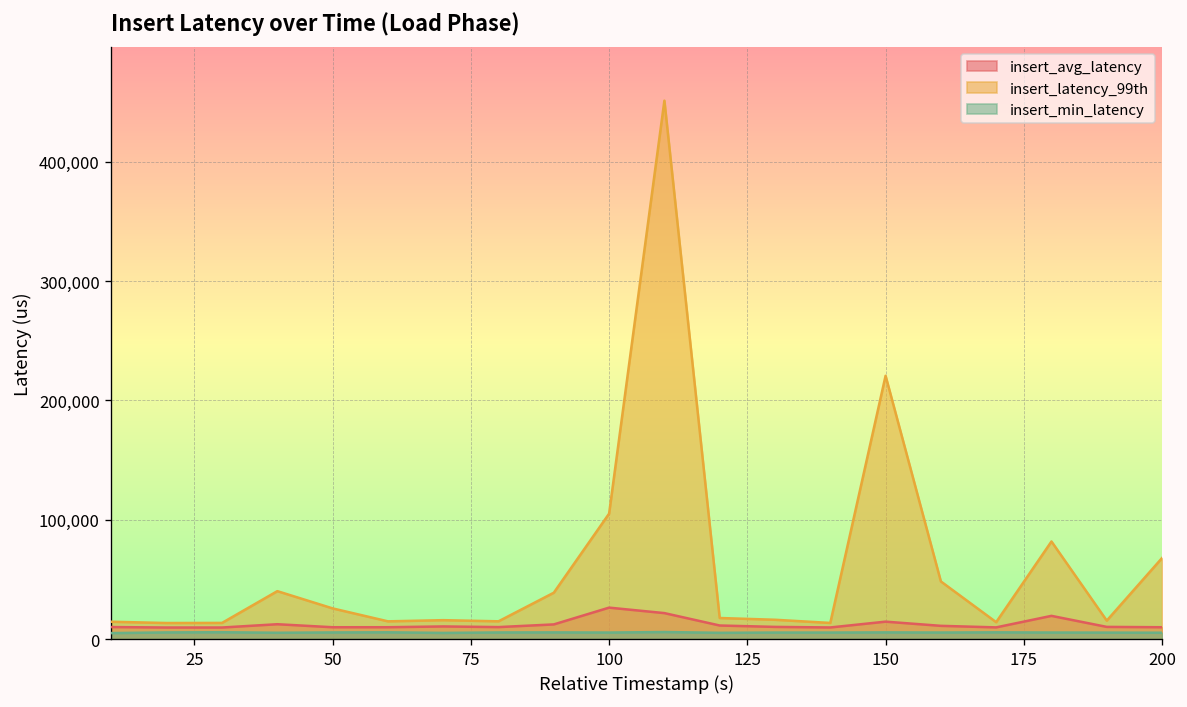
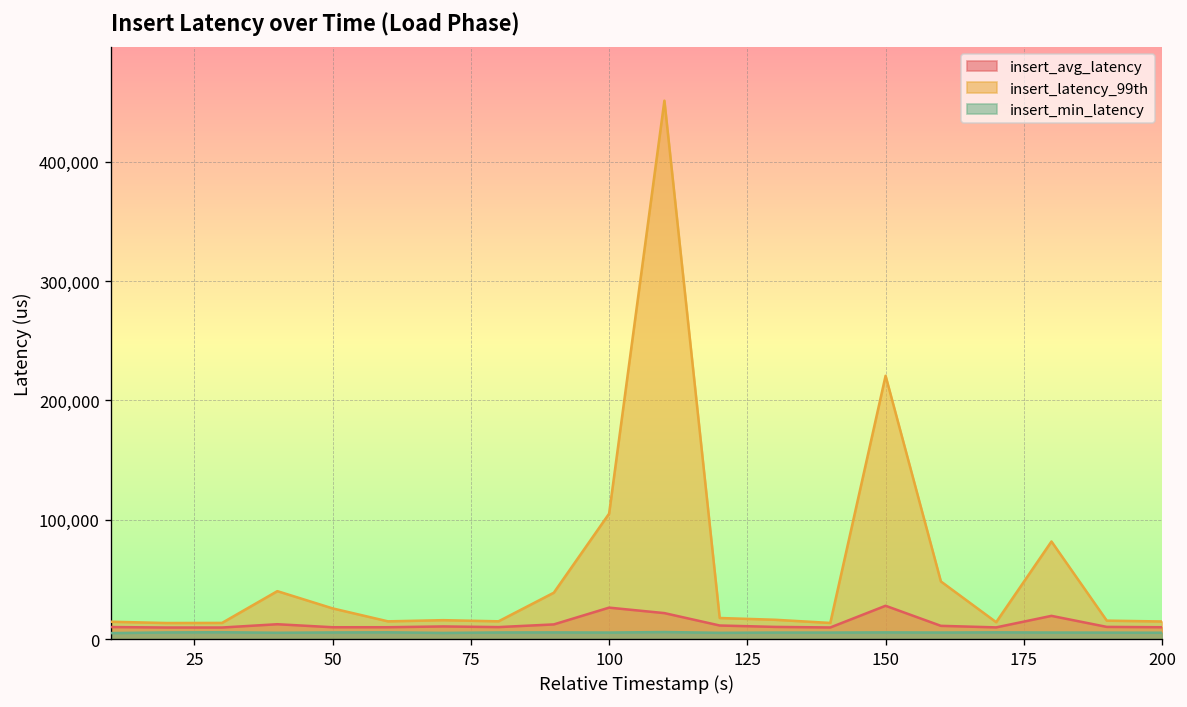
  {
    "insert_avg_latency": {
      "50": "10,000",
      "100": "30,000",
-     "150": "10,000",
+     "150": "30,000",
      "200": "10,000"
    },
    "insert_latency_99th": {
      "50": "30,000",
      "100": "110,000",
      "150": "220,000",
-     "200": "70,000"
+     "200": "10,000"
    },
    "insert_min_latency": {
      "50": "10,000",
      "100": "10,000",
      "150": "10,000",
      "200": "10,000"
    }
  }
